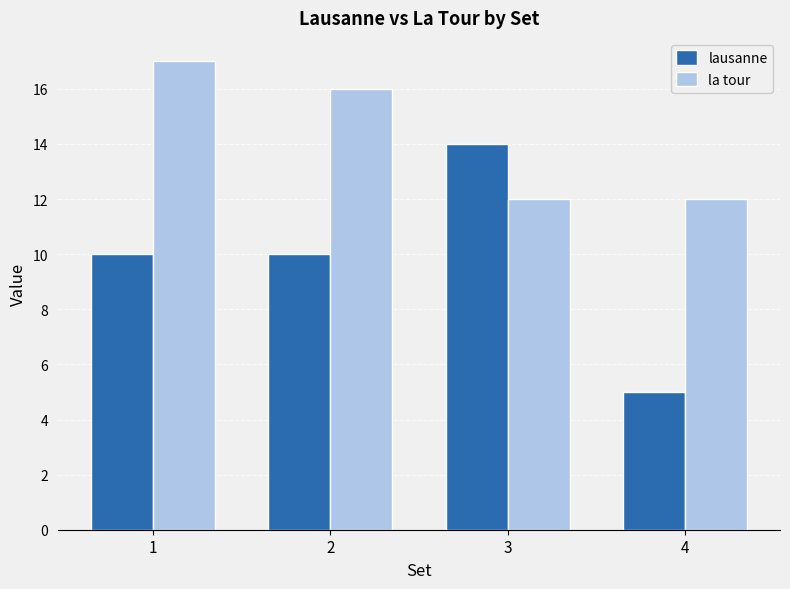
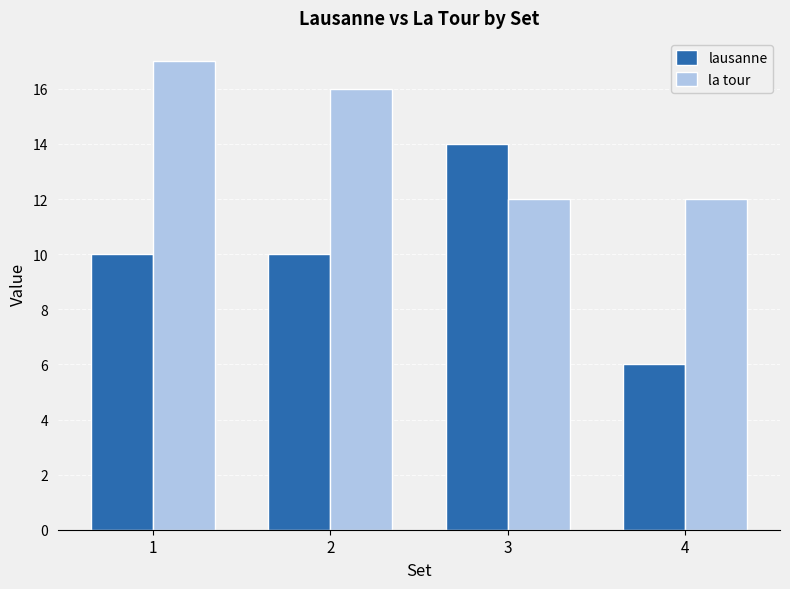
  {
    "lausanne": {
      "1": 10,
      "2": 10,
      "3": 14,
-     "4": 5
+     "4": 6
    },
    "la tour": {
      "1": 17,
      "2": 16,
      "3": 12,
      "4": 12
    }
  }
